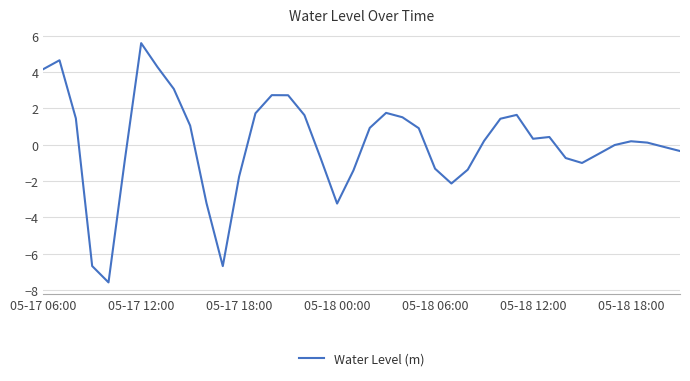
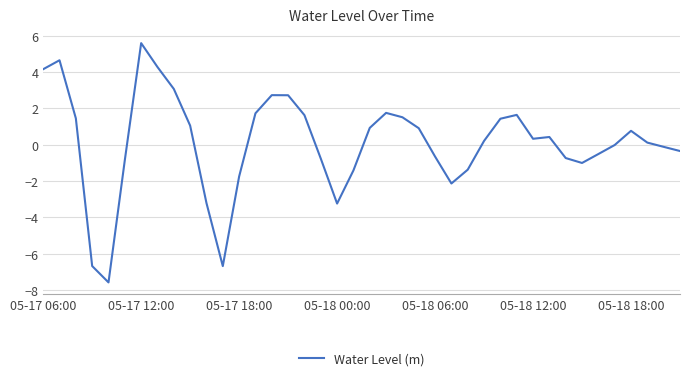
  {
    "05-17 06:00": 4.2,
    "05-17 12:00": 5.6,
    "05-17 18:00": -1.7,
    "05-18 00:00": -3.2,
-   "05-18 06:00": -1.3,
+   "05-18 06:00": -0.7,
    "05-18 12:00": 0.3,
-   "05-18 18:00": 0.2
+   "05-18 18:00": 0.8
  }
